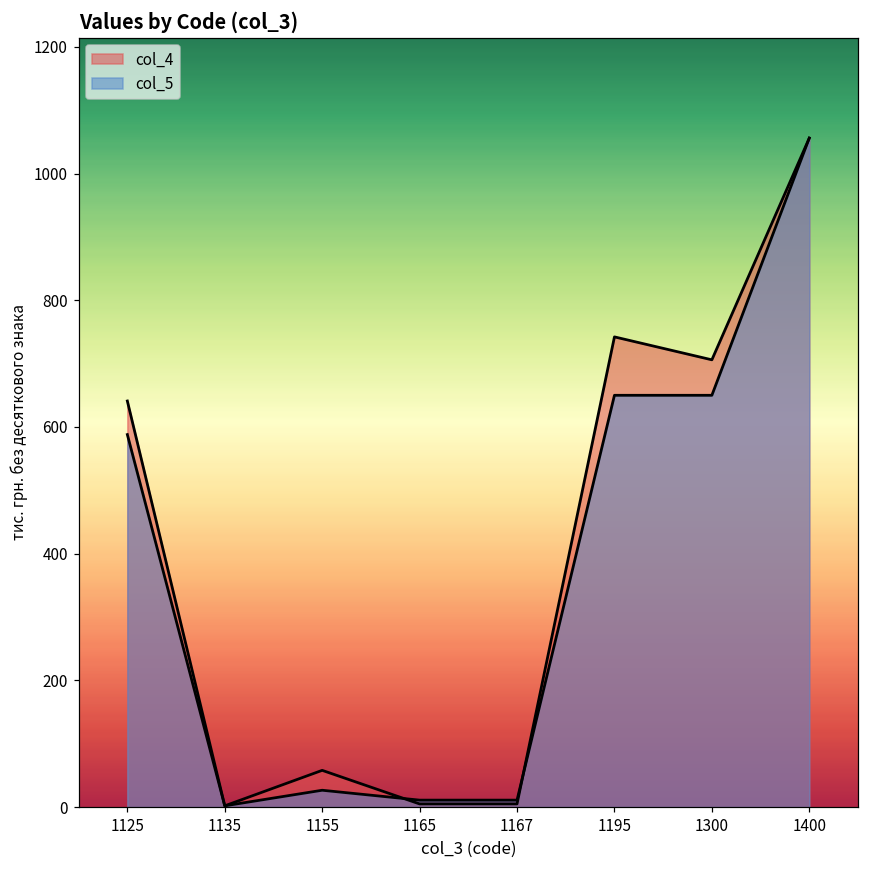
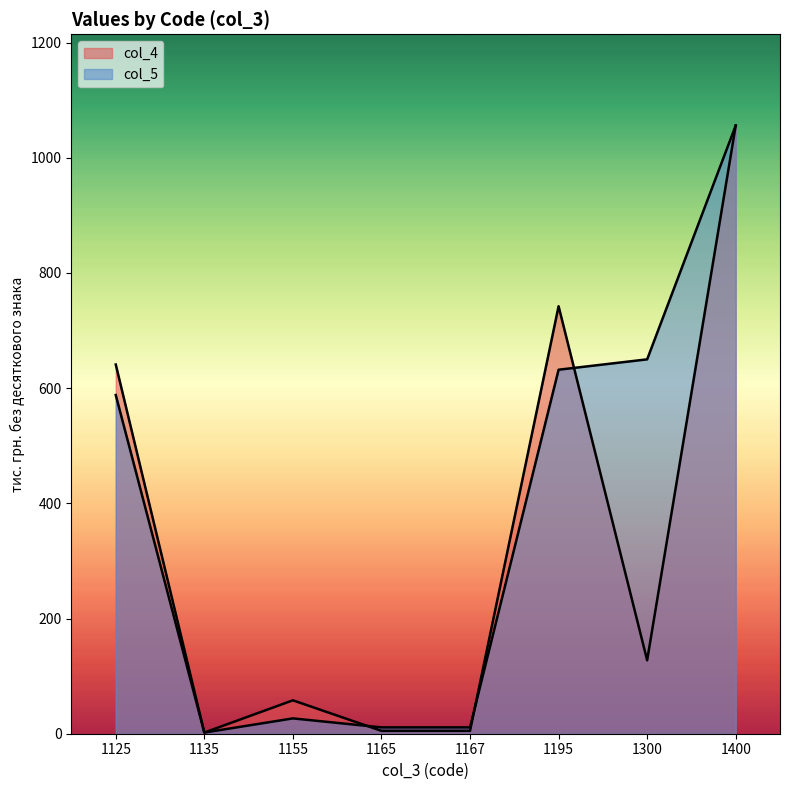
  {
    "col_4": {
      "1125": 640,
      "1155": 60,
      "1165": 10,
      "1167": 10,
      "1195": 740,
-     "1300": 710
+     "1300": 130
    },
    "col_5": {
      "1125": 590,
      "1155": 30,
      "1165": 10,
      "1167": 10,
-     "1195": 650,
+     "1195": 630,
      "1300": 650
    }
  }
